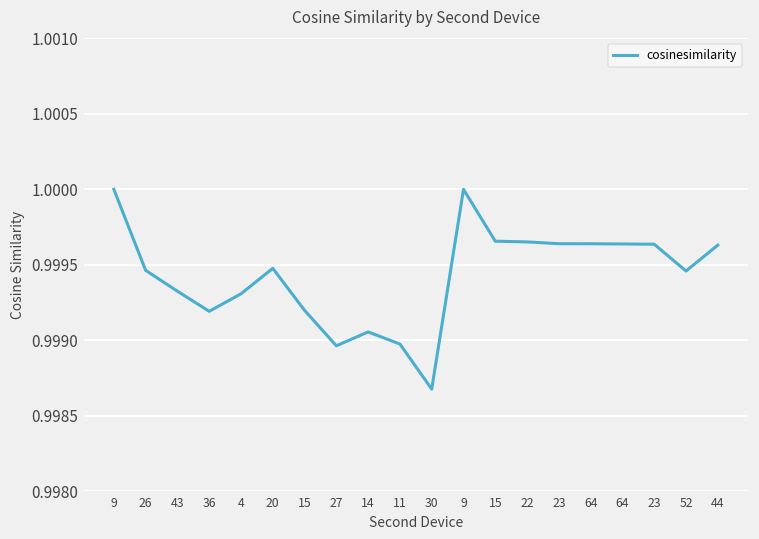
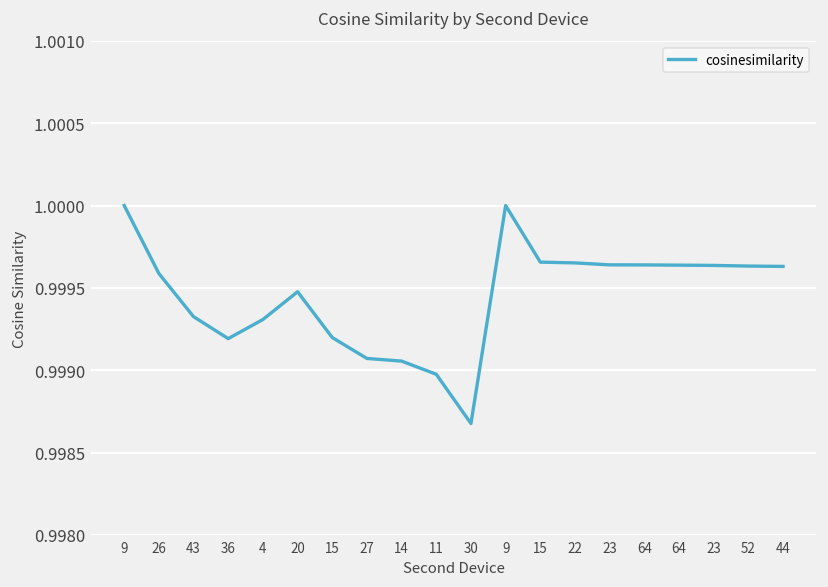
  {
-   "26": 0.99946,
+   "26": 0.99959,
    "43": 0.99933,
    "36": 0.99919,
    "4": 0.99931,
    "20": 0.99948,
-   "27": 0.99896,
+   "27": 0.99907,
    "14": 0.99906,
    "11": 0.99898,
    "30": 0.99868,
    "22": 0.99965,
-   "52": 0.99946,
+   "52": 0.99963,
    "44": 0.99963
  }
